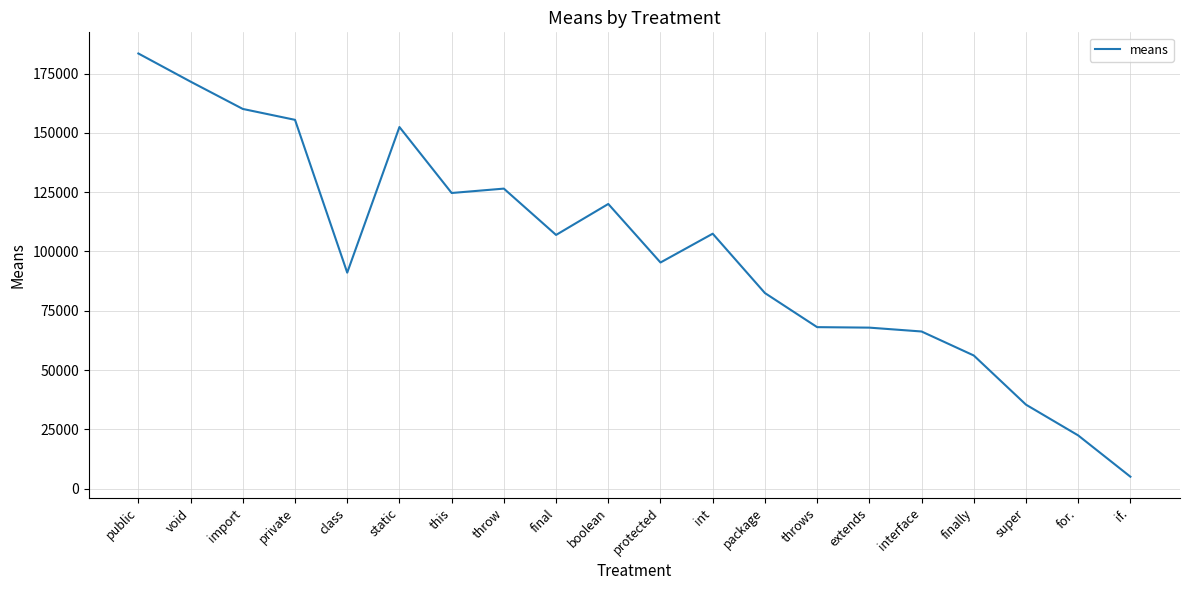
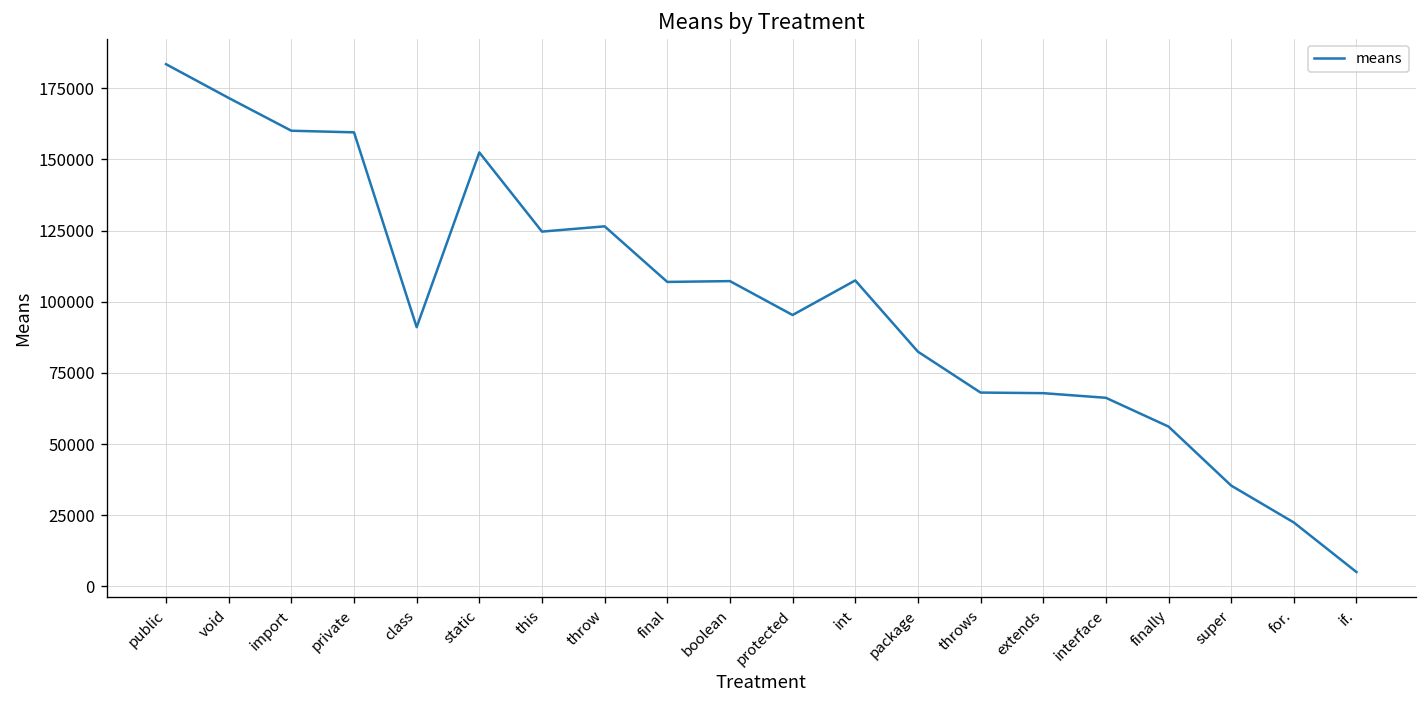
  {
    "public": 183000,
    "void": 172000,
    "import": 160000,
-   "private": 155000,
+   "private": 160000,
    "class": 91000,
    "static": 152000,
    "this": 125000,
    "throw": 126000,
    "final": 107000,
-   "boolean": 120000,
+   "boolean": 107000,
    "protected": 95000,
    "int": 107000,
    "package": 82000,
    "throws": 68000,
    "extends": 68000,
    "interface": 66000,
    "finally": 56000,
    "super": 35000,
    "for.": 22000,
    "if.": 5000
  }
